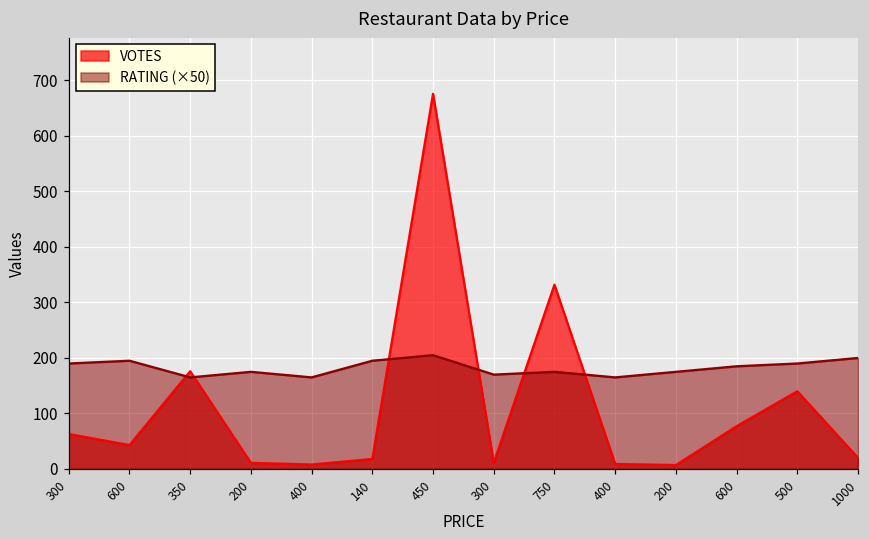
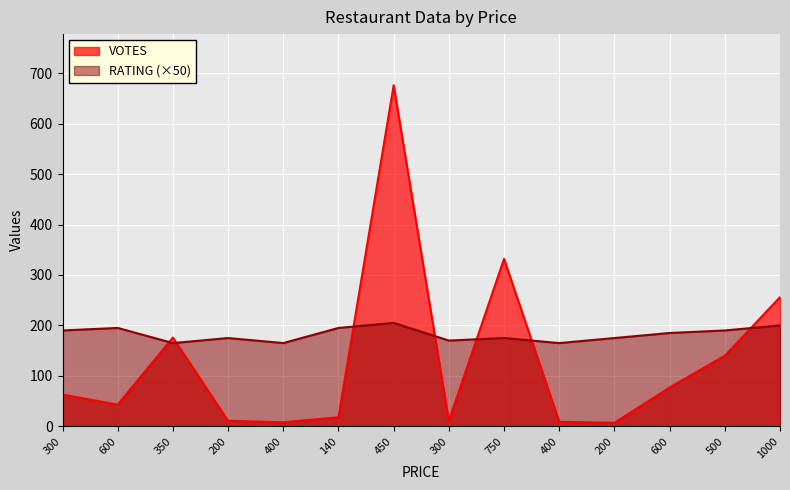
  {
    "VOTES": {
      "350": 180,
      "140": 20,
      "450": 680,
      "750": 330,
      "500": 140,
-     "1000": 20
+     "1000": 260
    },
    "RATING (×50)": {
      "350": 170,
      "140": 200,
      "450": 200,
      "750": 180,
      "500": 190,
      "1000": 200
    }
  }
